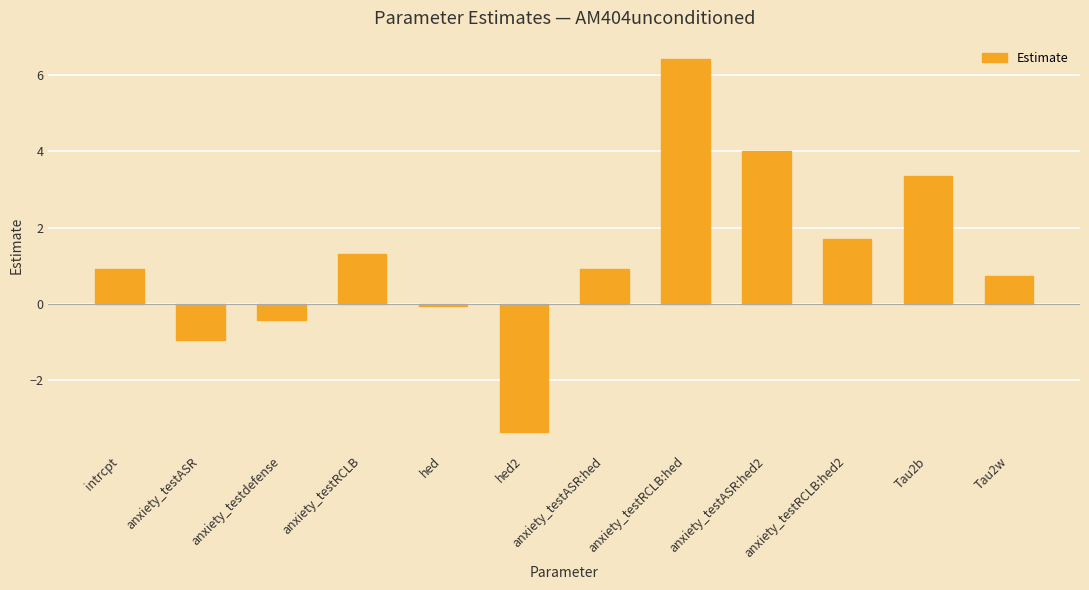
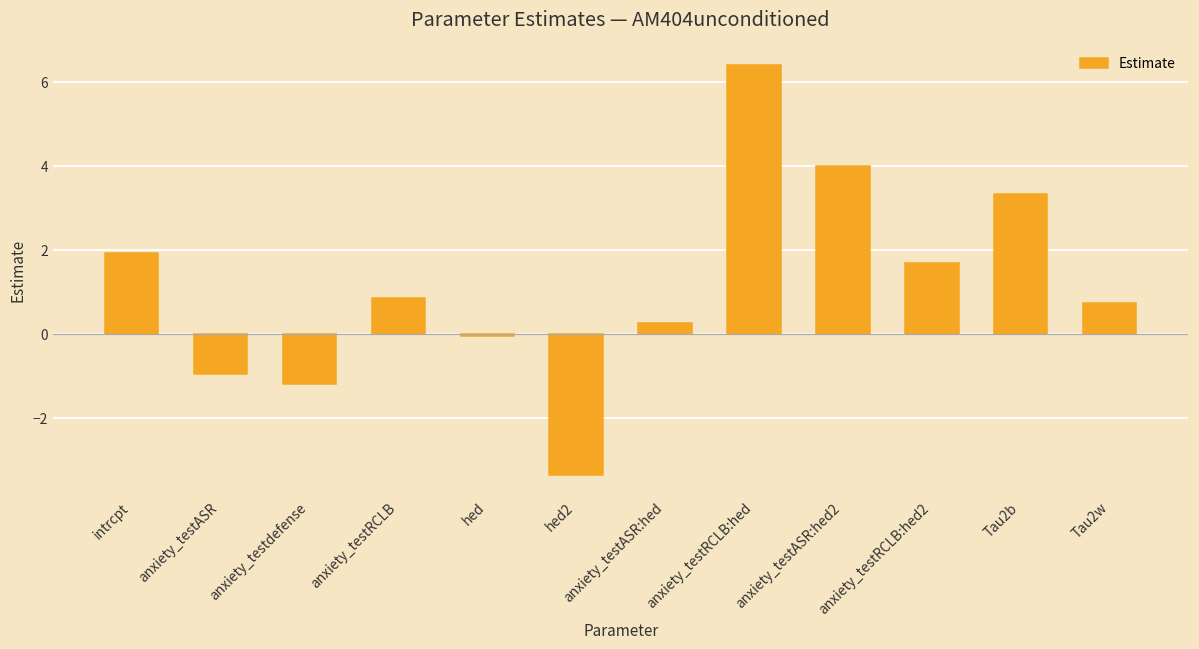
  {
-   "intrcpt": 0.9,
+   "intrcpt": 1.9,
    "anxiety_testASR": -0.9,
-   "anxiety_testdefense": -0.4,
-   "anxiety_testRCLB": 1.3,
+   "anxiety_testdefense": -1.2,
+   "anxiety_testRCLB": 0.9,
    "hed2": -3.4,
-   "anxiety_testASR:hed": 0.9,
+   "anxiety_testASR:hed": 0.3,
    "anxiety_testRCLB:hed": 6.4,
    "anxiety_testASR:hed2": 4.0,
    "anxiety_testRCLB:hed2": 1.7,
    "Tau2b": 3.3,
    "Tau2w": 0.7
  }
